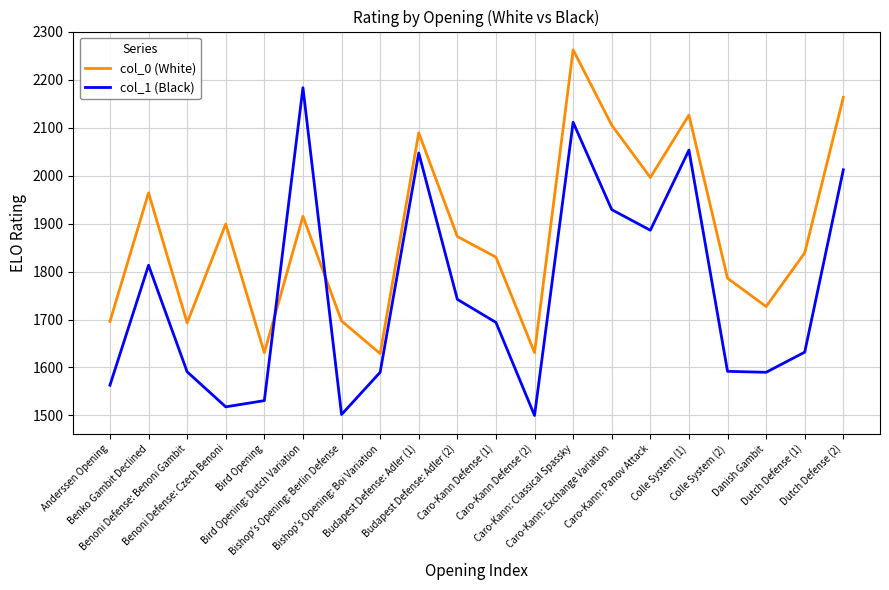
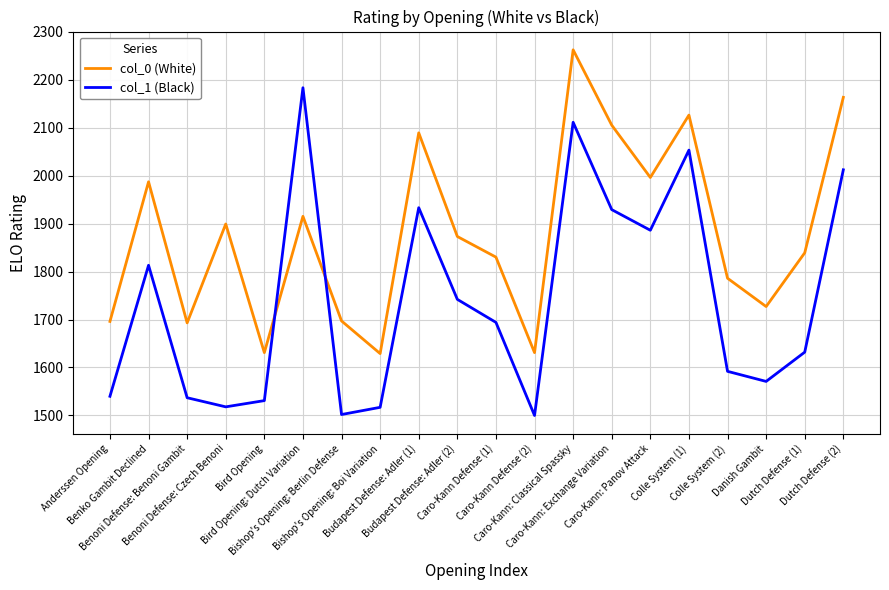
  {
    "col_0 (White)": {
      "Anderssen Opening": 1700,
-     "Benko Gambit Declined": 1960,
+     "Benko Gambit Declined": 1990,
      "Benoni Defense: Benoni Gambit": 1690,
      "Benoni Defense: Czech Benoni": 1900,
      "Bird Opening": 1630,
      "Bird Opening: Dutch Variation": 1920,
      "Bishop's Opening: Berlin Defense": 1700,
      "Bishop's Opening: Boi Variation": 1630,
      "Budapest Defense: Adler (1)": 2090,
      "Budapest Defense: Adler (2)": 1870,
      "Caro-Kann Defense (1)": 1830,
      "Caro-Kann Defense (2)": 1630,
      "Caro-Kann: Classical Spassky": 2260,
      "Caro-Kann: Exchange Variation": 2110,
      "Caro-Kann: Panov Attack": 2000,
      "Colle System (1)": 2130,
      "Colle System (2)": 1790,
      "Danish Gambit": 1730,
      "Dutch Defense (1)": 1840,
      "Dutch Defense (2)": 2160
    },
    "col_1 (Black)": {
-     "Anderssen Opening": 1560,
+     "Anderssen Opening": 1540,
      "Benko Gambit Declined": 1810,
-     "Benoni Defense: Benoni Gambit": 1590,
+     "Benoni Defense: Benoni Gambit": 1540,
      "Benoni Defense: Czech Benoni": 1520,
      "Bird Opening": 1530,
      "Bird Opening: Dutch Variation": 2180,
      "Bishop's Opening: Berlin Defense": 1500,
-     "Bishop's Opening: Boi Variation": 1590,
-     "Budapest Defense: Adler (1)": 2050,
+     "Bishop's Opening: Boi Variation": 1520,
+     "Budapest Defense: Adler (1)": 1930,
      "Budapest Defense: Adler (2)": 1740,
      "Caro-Kann Defense (1)": 1690,
      "Caro-Kann Defense (2)": 1500,
      "Caro-Kann: Classical Spassky": 2110,
      "Caro-Kann: Exchange Variation": 1930,
      "Caro-Kann: Panov Attack": 1890,
      "Colle System (1)": 2050,
      "Colle System (2)": 1590,
-     "Danish Gambit": 1590,
+     "Danish Gambit": 1570,
      "Dutch Defense (1)": 1630,
      "Dutch Defense (2)": 2010
    }
  }
